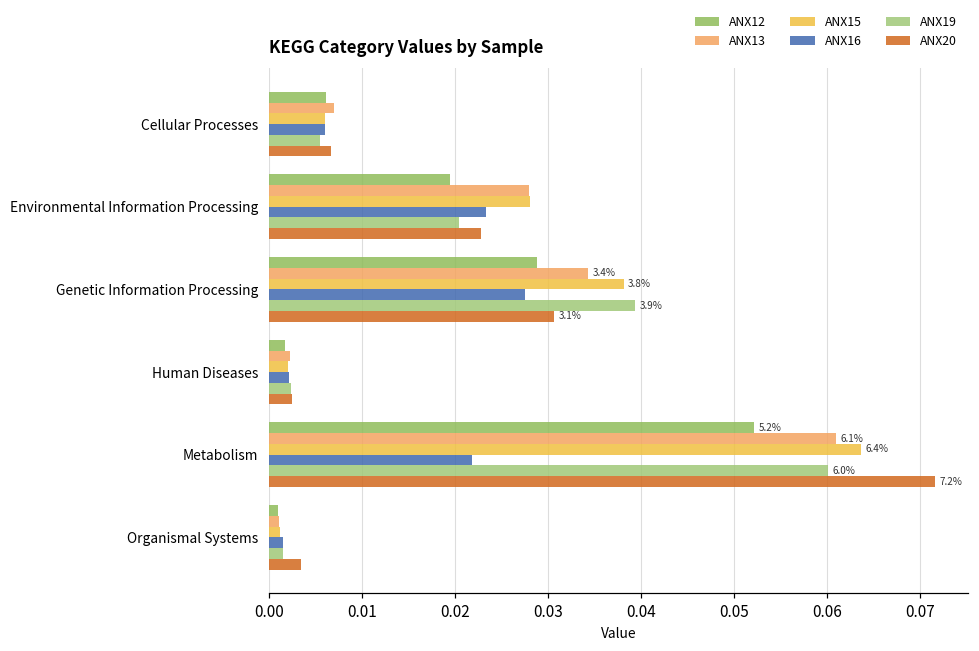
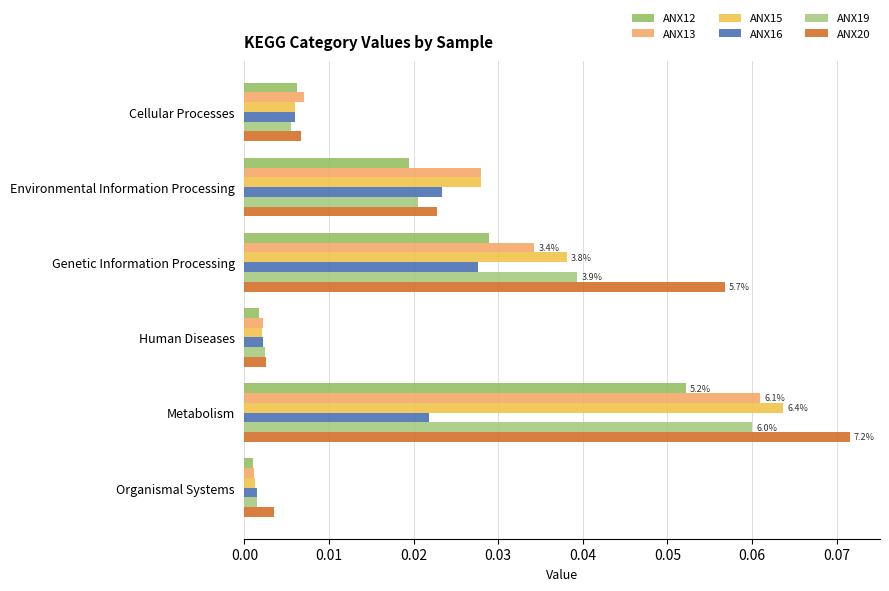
  {
    "ANX16": {
      "Cellular Processes": "0.006",
      "Environmental Information Processing": "0.023",
      "Genetic Information Processing": "0.028",
      "Human Diseases": "0.002",
      "Metabolism": "0.022",
      "Organismal Systems": "0.002"
    },
    "ANX20": {
-     "Genetic Information Processing": "3.1%",
+     "Genetic Information Processing": "5.7%",
      "Metabolism": "7.2%"
    }
  }
